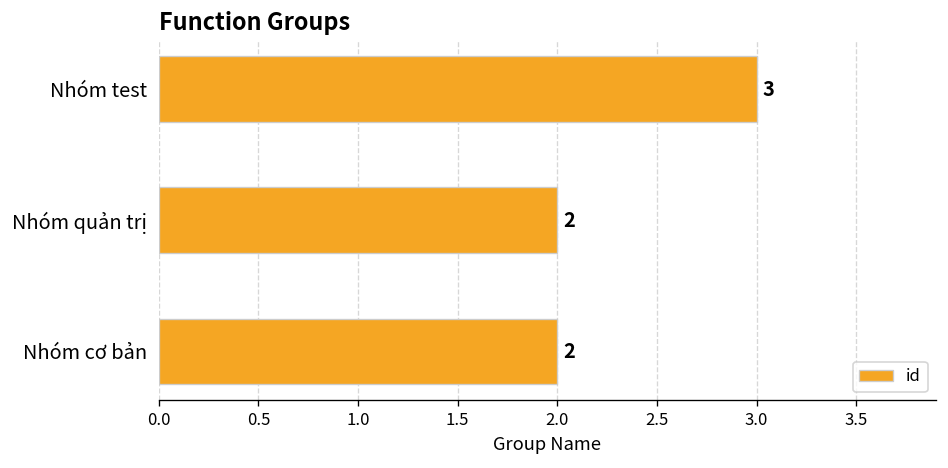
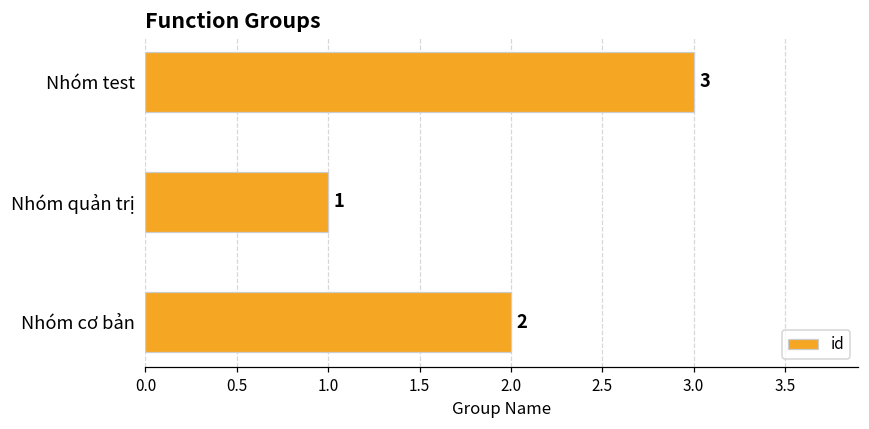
  {
    "Nhóm test": 3,
-   "Nhóm quản trị": 2,
+   "Nhóm quản trị": 1,
    "Nhóm cơ bản": 2
  }
